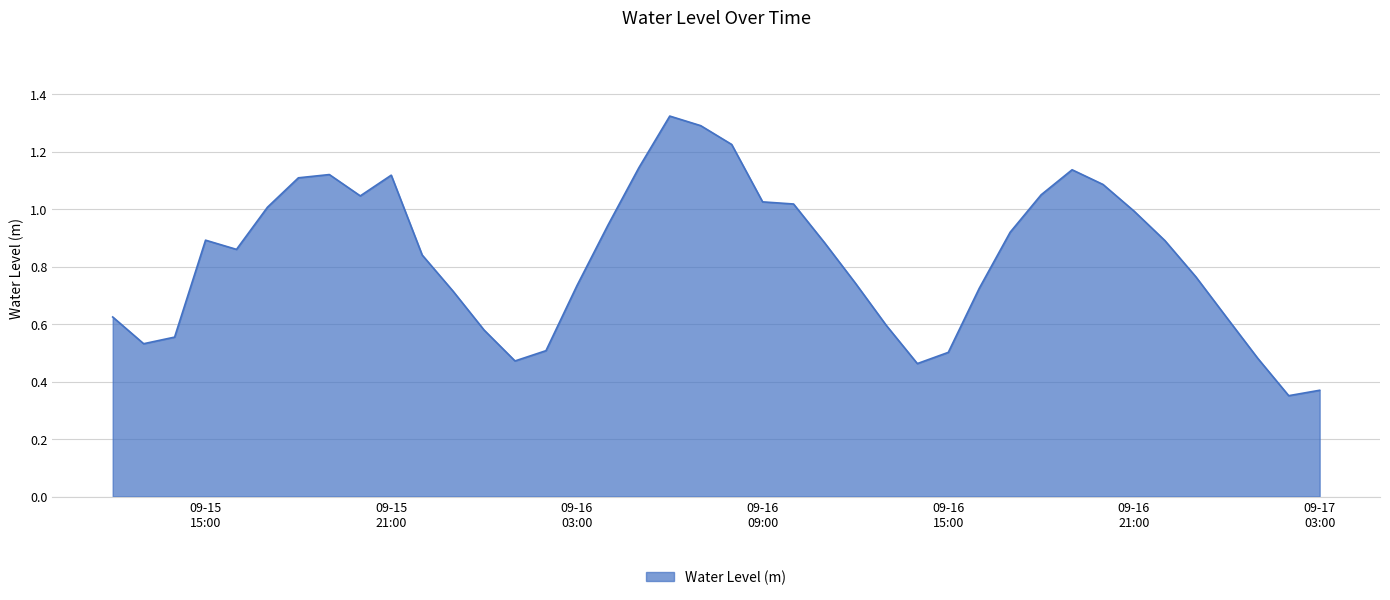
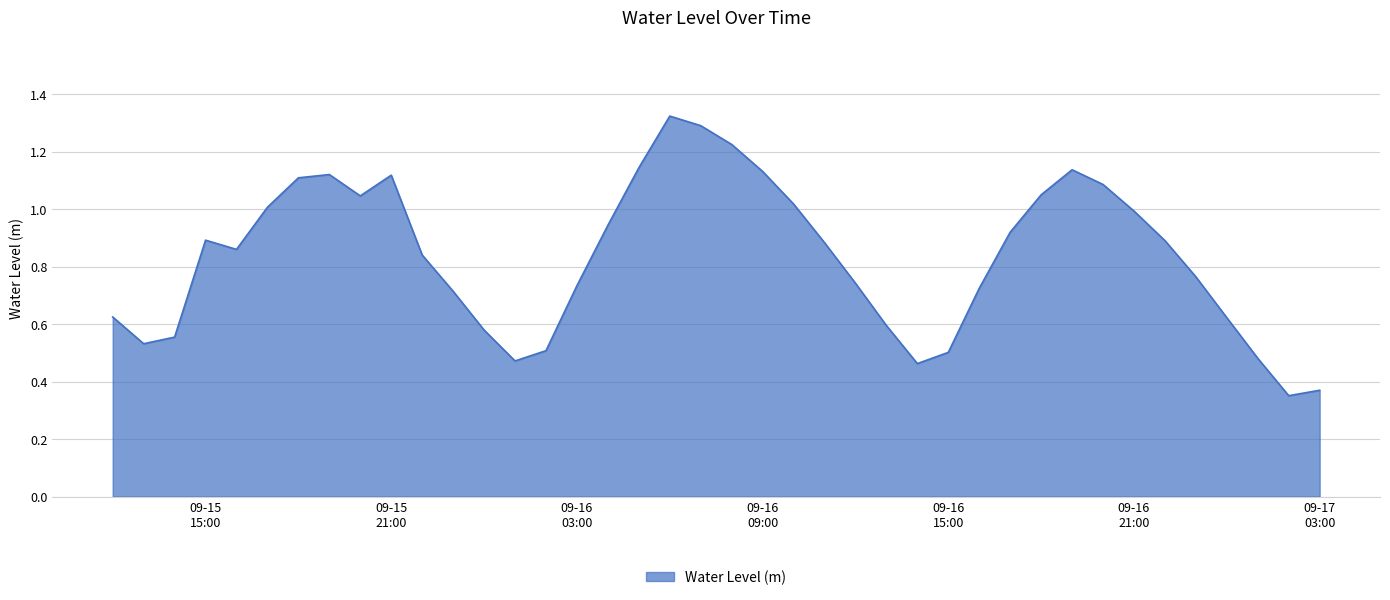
  {
    "09-15 15:00": 0.89,
    "09-15 21:00": 1.12,
    "09-16 03:00": 0.73,
-   "09-16 09:00": 1.03,
+   "09-16 09:00": 1.13,
    "09-16 15:00": 0.50,
    "09-16 21:00": 0.99,
    "09-17 03:00": 0.37
  }
